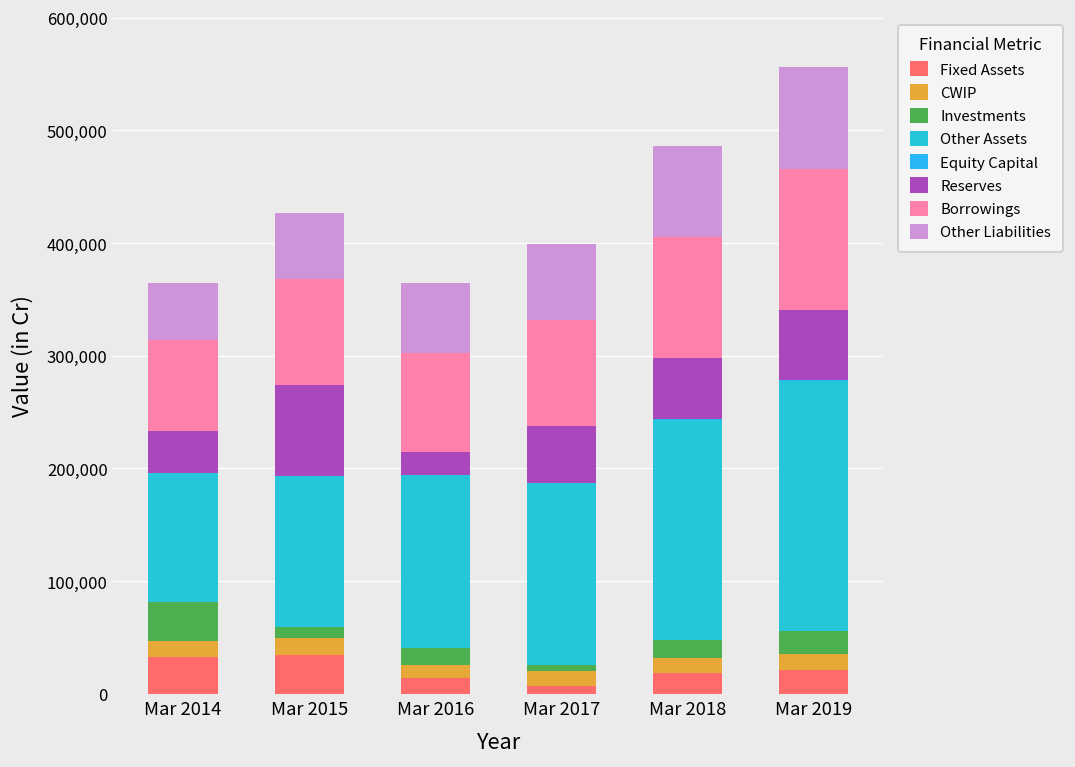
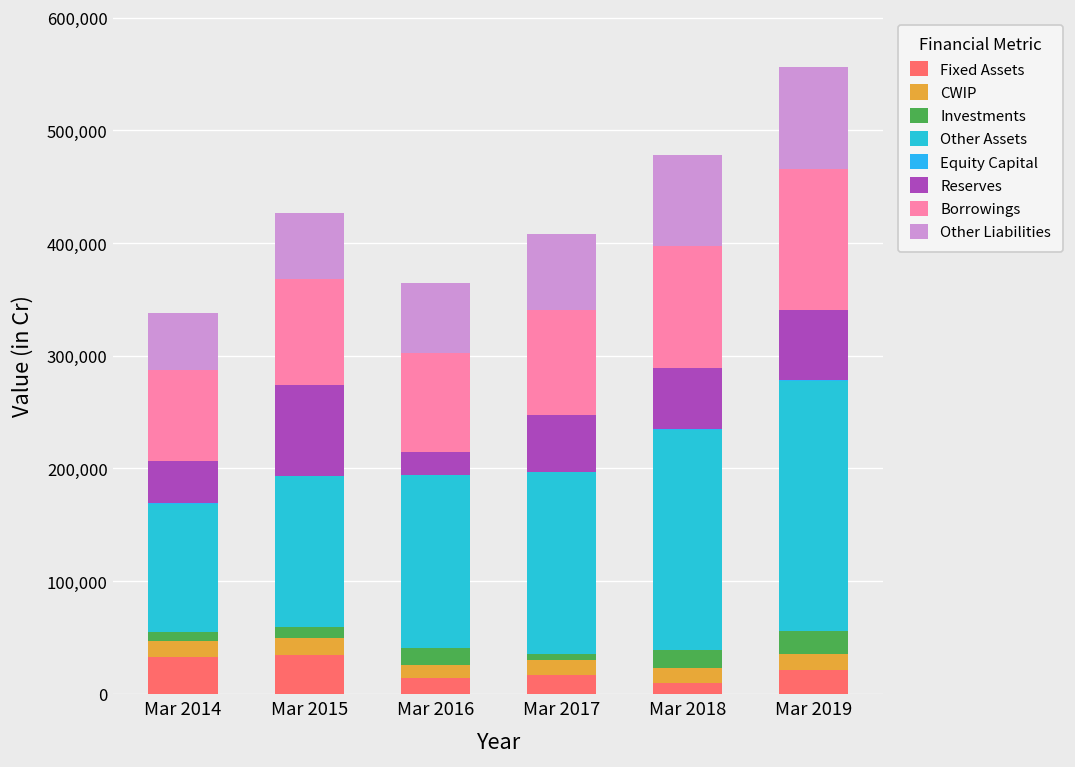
  {
    "Fixed Assets": {
      "Mar 2014": "30,000",
      "Mar 2015": "30,000",
      "Mar 2016": "10,000",
-     "Mar 2017": "10,000",
-     "Mar 2018": "20,000",
+     "Mar 2017": "20,000",
+     "Mar 2018": "10,000",
      "Mar 2019": "20,000"
    },
    "CWIP": {
      "Mar 2014": "10,000",
      "Mar 2015": "10,000",
      "Mar 2016": "10,000",
      "Mar 2017": "10,000",
      "Mar 2018": "10,000",
      "Mar 2019": "10,000"
    },
    "Investments": {
-     "Mar 2014": "30,000",
+     "Mar 2014": "10,000",
      "Mar 2015": "10,000",
      "Mar 2016": "20,000",
      "Mar 2017": "0",
      "Mar 2018": "20,000",
      "Mar 2019": "20,000"
    },
    "Reserves": {
      "Mar 2014": "40,000",
      "Mar 2015": "80,000",
      "Mar 2016": "20,000",
      "Mar 2017": "50,000",
      "Mar 2018": "50,000",
      "Mar 2019": "60,000"
    },
    "Borrowings": {
      "Mar 2014": "80,000",
      "Mar 2015": "90,000",
      "Mar 2016": "90,000",
      "Mar 2017": "90,000",
      "Mar 2018": "110,000",
      "Mar 2019": "130,000"
    },
    "Other Liabilities": {
      "Mar 2014": "50,000",
      "Mar 2015": "60,000",
      "Mar 2016": "60,000",
      "Mar 2017": "70,000",
      "Mar 2018": "80,000",
      "Mar 2019": "90,000"
    }
  }
